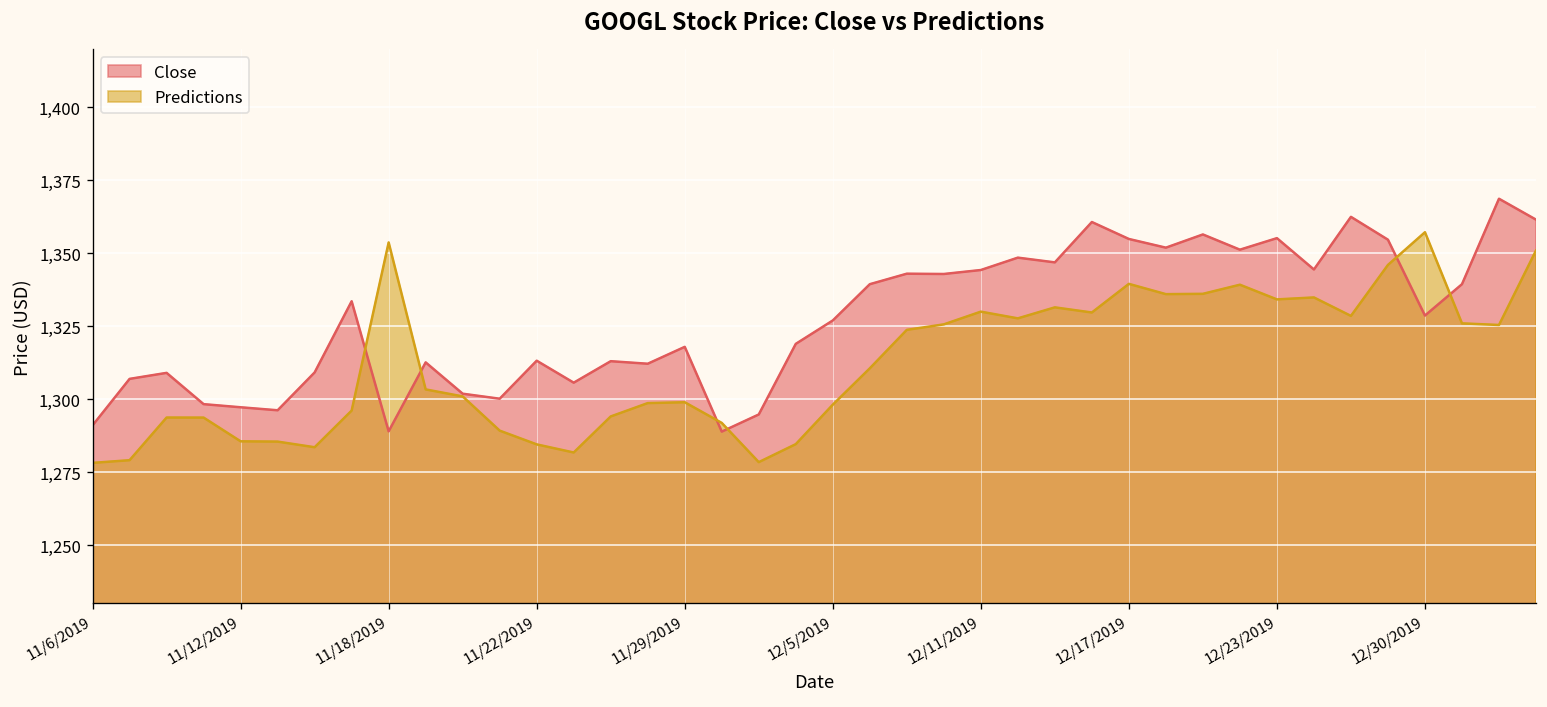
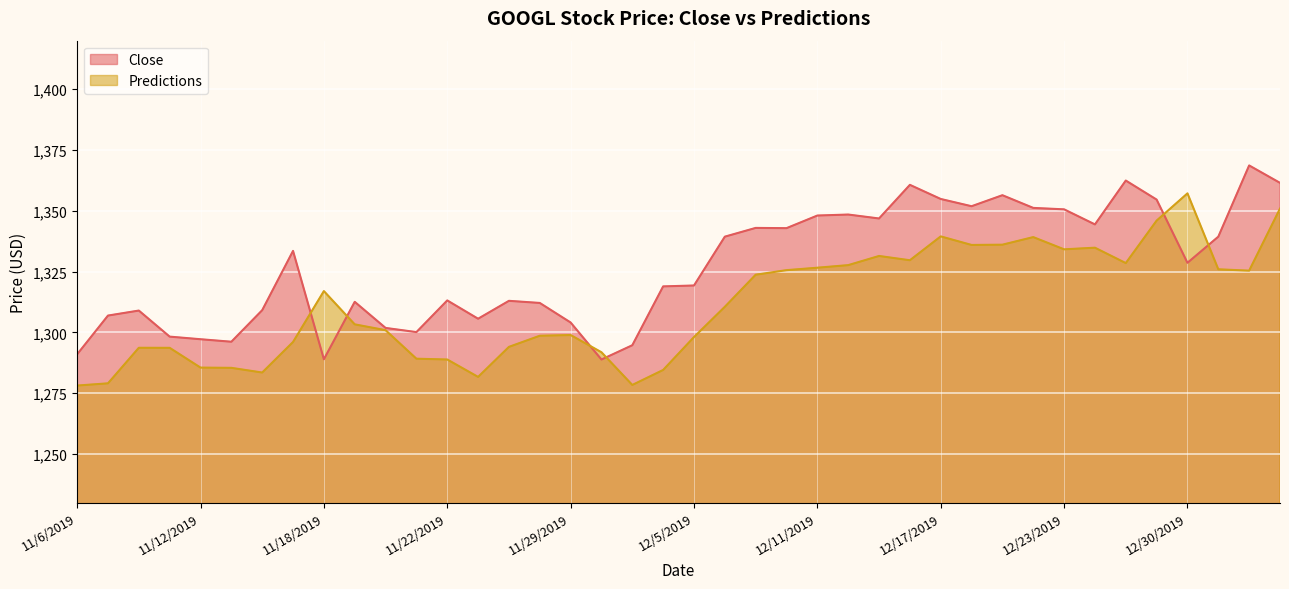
  {
    "Close": {
      "11/6/2019": "1,291",
      "11/12/2019": "1,297",
      "11/18/2019": "1,289",
      "11/22/2019": "1,313",
-     "11/29/2019": "1,318",
-     "12/5/2019": "1,327",
-     "12/11/2019": "1,344",
+     "11/29/2019": "1,304",
+     "12/5/2019": "1,319",
+     "12/11/2019": "1,348",
      "12/17/2019": "1,355",
-     "12/23/2019": "1,355",
+     "12/23/2019": "1,351",
      "12/30/2019": "1,329"
    },
    "Predictions": {
      "11/6/2019": "1,278",
      "11/12/2019": "1,286",
-     "11/18/2019": "1,354",
-     "11/22/2019": "1,284",
+     "11/18/2019": "1,317",
+     "11/22/2019": "1,289",
      "11/29/2019": "1,299",
      "12/5/2019": "1,298",
-     "12/11/2019": "1,330",
+     "12/11/2019": "1,327",
      "12/17/2019": "1,340",
      "12/23/2019": "1,334",
      "12/30/2019": "1,357"
    }
  }
